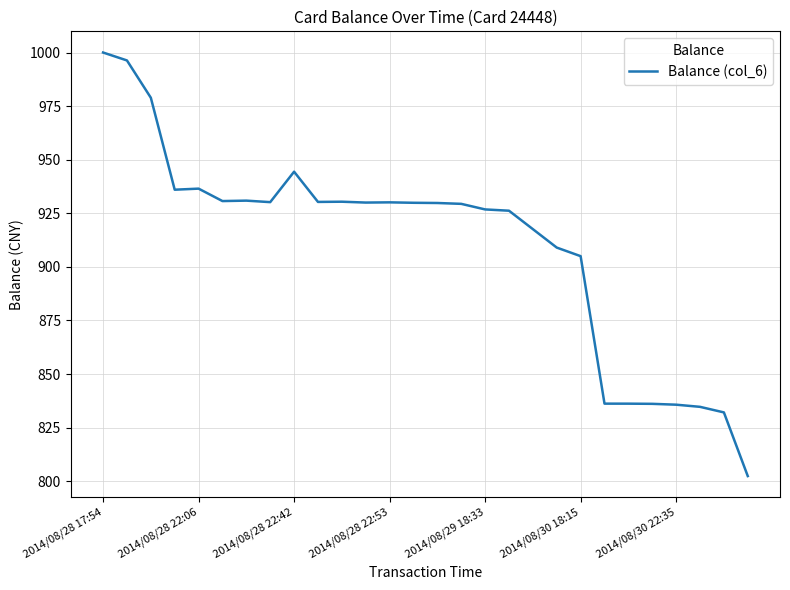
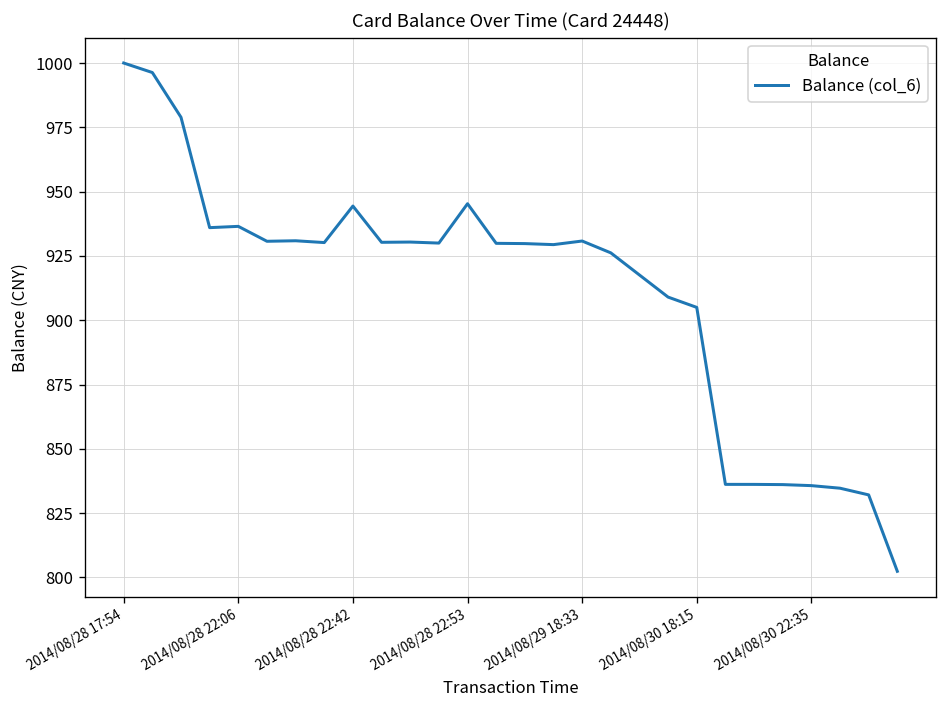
  {
    "2014/08/28 17:54": 1000,
    "2014/08/28 22:06": 937,
    "2014/08/28 22:42": 944,
-   "2014/08/28 22:53": 930,
-   "2014/08/29 18:33": 927,
+   "2014/08/28 22:53": 945,
+   "2014/08/29 18:33": 931,
    "2014/08/30 18:15": 905,
    "2014/08/30 22:35": 836
  }
